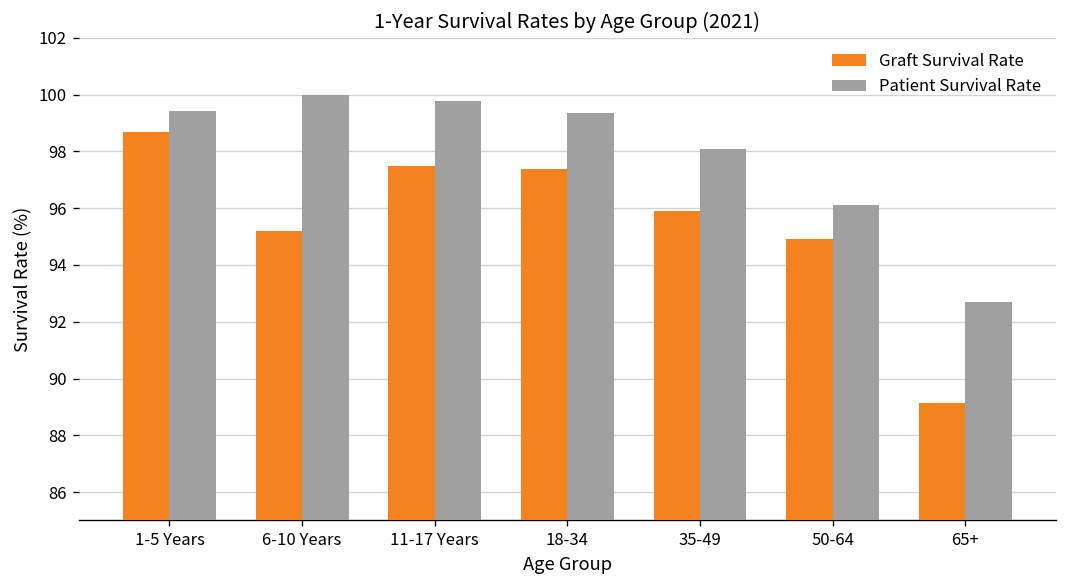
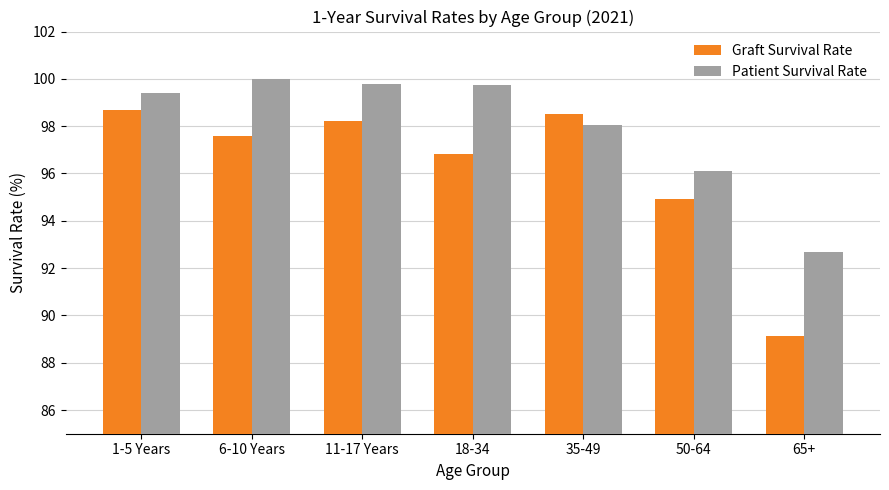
  {
    "Graft Survival Rate": {
      "1-5 Years": 98.7,
-     "6-10 Years": 95.2,
-     "11-17 Years": 97.5,
-     "18-34": 97.4,
-     "35-49": 95.9,
+     "6-10 Years": 97.6,
+     "11-17 Years": 98.2,
+     "18-34": 96.8,
+     "35-49": 98.5,
      "50-64": 94.9,
      "65+": 89.1
    },
    "Patient Survival Rate": {
      "1-5 Years": 99.4,
      "6-10 Years": 100.0,
      "11-17 Years": 99.8,
-     "18-34": 99.4,
+     "18-34": 99.7,
      "35-49": 98.1,
      "50-64": 96.1,
      "65+": 92.7
    }
  }
